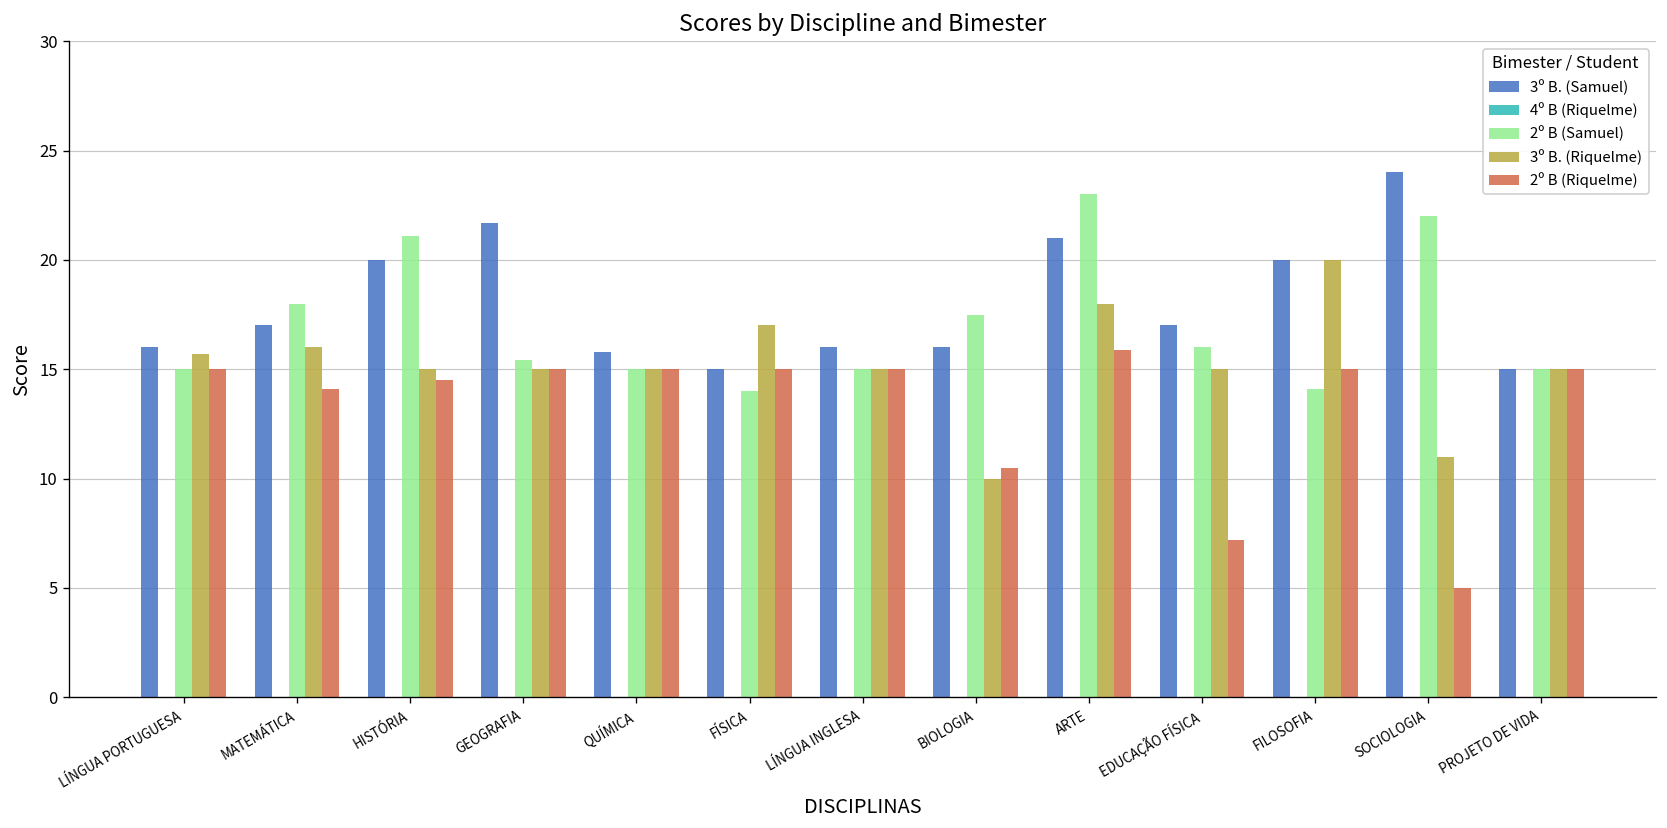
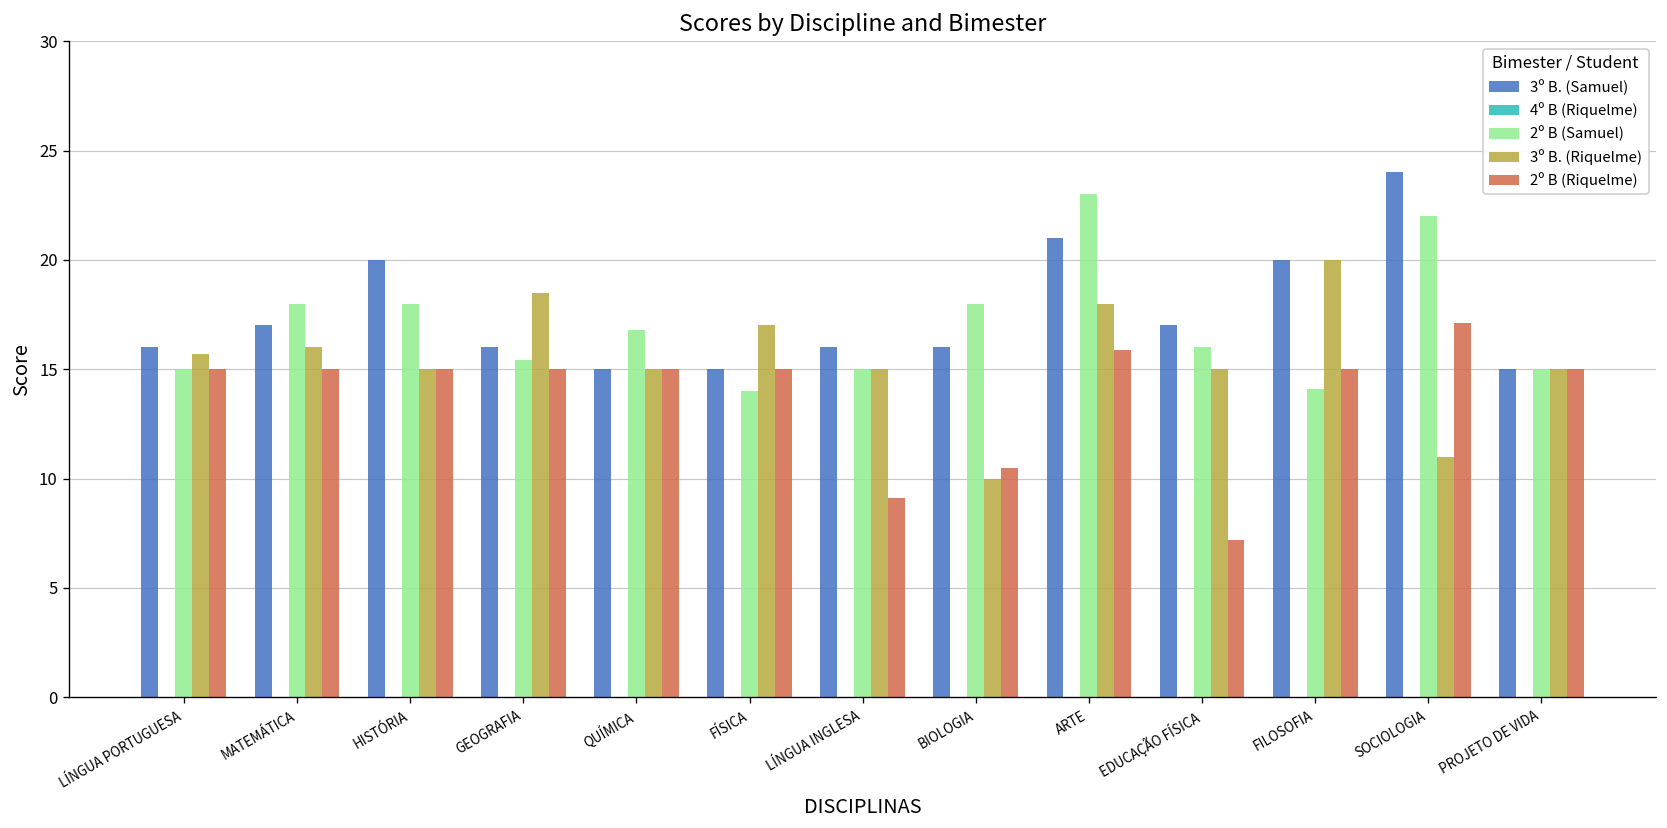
  {
    "3º B. (Samuel)": {
      "LÍNGUA PORTUGUESA": 16.0,
      "MATEMÁTICA": 17.0,
      "HISTÓRIA": 20.0,
-     "GEOGRAFIA": 21.7,
-     "QUÍMICA": 15.8,
+     "GEOGRAFIA": 16.0,
+     "QUÍMICA": 15.0,
      "FÍSICA": 15.0,
      "LÍNGUA INGLESA": 16.0,
      "BIOLOGIA": 16.0,
      "ARTE": 21.0,
      "EDUCAÇÃO FÍSICA": 17.0,
      "FILOSOFIA": 20.0,
      "SOCIOLOGIA": 24.0,
      "PROJETO DE VIDA": 15.0
    },
    "4º B (Riquelme)": {
      "LÍNGUA PORTUGUESA": 0.0,
      "MATEMÁTICA": 0.0,
      "HISTÓRIA": 0.0,
      "GEOGRAFIA": 0.0,
      "QUÍMICA": 0.0,
      "FÍSICA": 0.0,
      "LÍNGUA INGLESA": 0.0,
      "BIOLOGIA": 0.0,
      "ARTE": 0.0,
      "EDUCAÇÃO FÍSICA": 0.0,
      "FILOSOFIA": 0.0,
      "SOCIOLOGIA": 0.0,
      "PROJETO DE VIDA": 0.0
    },
    "2º B (Samuel)": {
      "LÍNGUA PORTUGUESA": 15.0,
      "MATEMÁTICA": 18.0,
-     "HISTÓRIA": 21.1,
+     "HISTÓRIA": 18.0,
      "GEOGRAFIA": 15.4,
-     "QUÍMICA": 15.0,
+     "QUÍMICA": 16.8,
      "FÍSICA": 14.0,
      "LÍNGUA INGLESA": 15.0,
-     "BIOLOGIA": 17.5,
+     "BIOLOGIA": 18.0,
      "ARTE": 23.0,
      "EDUCAÇÃO FÍSICA": 16.0,
      "FILOSOFIA": 14.1,
      "SOCIOLOGIA": 22.0,
      "PROJETO DE VIDA": 15.0
    },
    "3º B. (Riquelme)": {
      "LÍNGUA PORTUGUESA": 15.7,
      "MATEMÁTICA": 16.0,
      "HISTÓRIA": 15.0,
-     "GEOGRAFIA": 15.0,
+     "GEOGRAFIA": 18.5,
      "QUÍMICA": 15.0,
      "FÍSICA": 17.0,
      "LÍNGUA INGLESA": 15.0,
      "BIOLOGIA": 10.0,
      "ARTE": 18.0,
      "EDUCAÇÃO FÍSICA": 15.0,
      "FILOSOFIA": 20.0,
      "SOCIOLOGIA": 11.0,
      "PROJETO DE VIDA": 15.0
    },
    "2º B (Riquelme)": {
      "LÍNGUA PORTUGUESA": 15.0,
-     "MATEMÁTICA": 14.1,
-     "HISTÓRIA": 14.5,
+     "MATEMÁTICA": 15.0,
+     "HISTÓRIA": 15.0,
      "GEOGRAFIA": 15.0,
      "QUÍMICA": 15.0,
      "FÍSICA": 15.0,
-     "LÍNGUA INGLESA": 15.0,
+     "LÍNGUA INGLESA": 9.1,
      "BIOLOGIA": 10.5,
      "ARTE": 15.9,
      "EDUCAÇÃO FÍSICA": 7.2,
      "FILOSOFIA": 15.0,
-     "SOCIOLOGIA": 5.0,
+     "SOCIOLOGIA": 17.1,
      "PROJETO DE VIDA": 15.0
    }
  }
